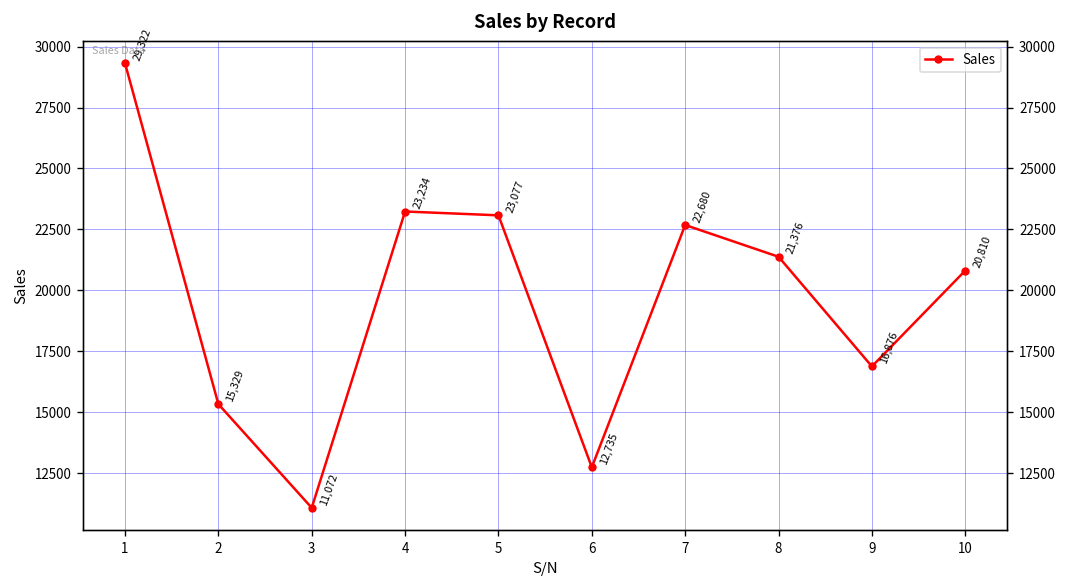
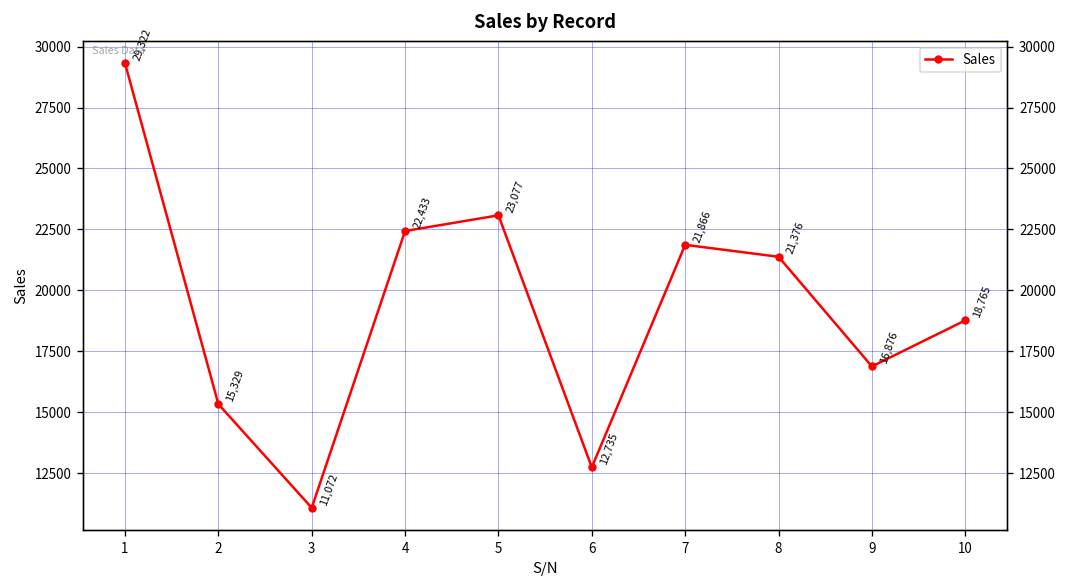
  {
    "2": "15,329",
    "3": "11,072",
-   "4": "23,234",
+   "4": "22,433",
    "5": "23,077",
    "6": "12,735",
-   "7": "22,680",
+   "7": "21,866",
    "8": "21,376",
    "9": "16,876",
-   "10": "20,810"
+   "10": "18,765"
  }
